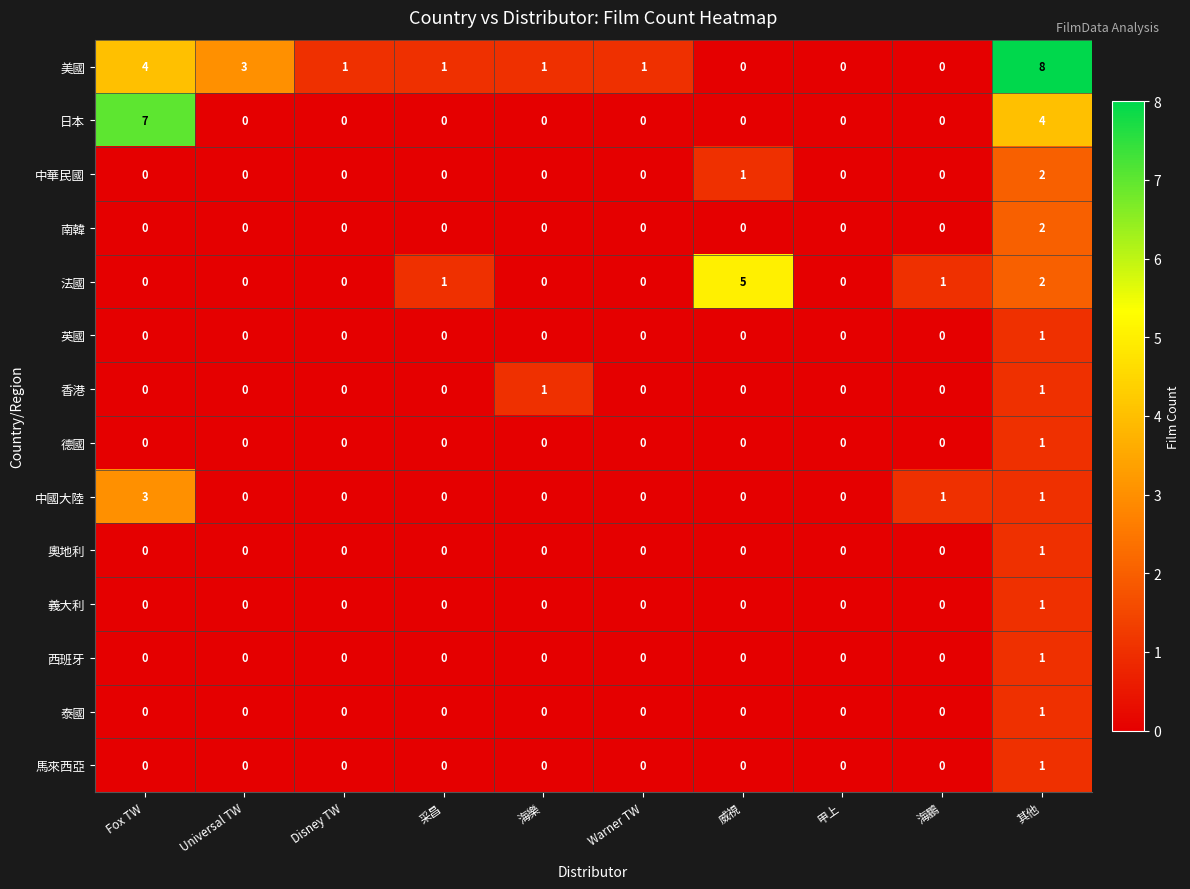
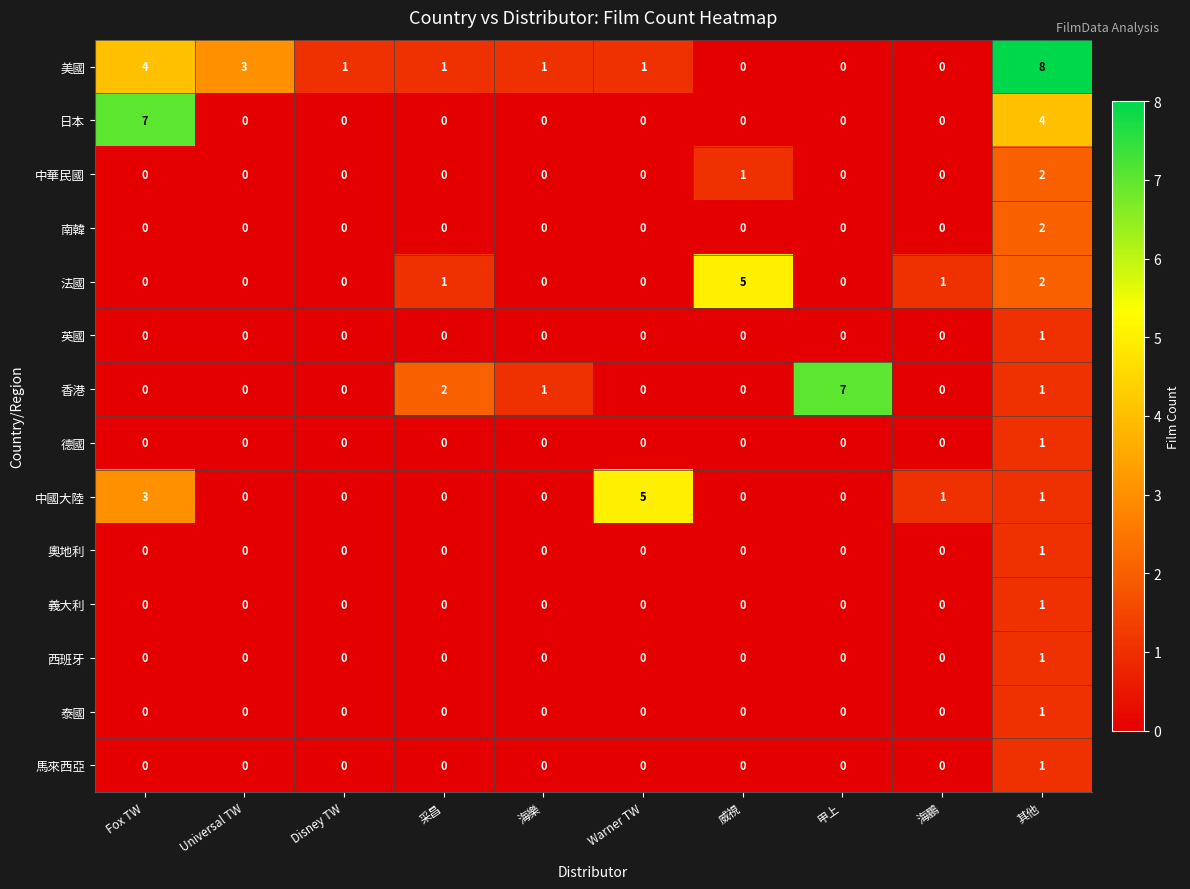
  {
    "美國": {
      "Fox TW": 4,
      "Universal TW": 3,
      "Disney TW": 1,
      "采昌": 1,
      "海樂": 1,
      "Warner TW": 1,
      "威視": 0,
      "甲上": 0,
      "海鵬": 0,
      "其他": 8
    },
    "日本": {
      "Fox TW": 7,
      "Universal TW": 0,
      "Disney TW": 0,
      "采昌": 0,
      "海樂": 0,
      "Warner TW": 0,
      "威視": 0,
      "甲上": 0,
      "海鵬": 0,
      "其他": 4
    },
    "中華民國": {
      "Fox TW": 0,
      "Universal TW": 0,
      "Disney TW": 0,
      "采昌": 0,
      "海樂": 0,
      "Warner TW": 0,
      "威視": 1,
      "甲上": 0,
      "海鵬": 0,
      "其他": 2
    },
    "南韓": {
      "Fox TW": 0,
      "Universal TW": 0,
      "Disney TW": 0,
      "采昌": 0,
      "海樂": 0,
      "Warner TW": 0,
      "威視": 0,
      "甲上": 0,
      "海鵬": 0,
      "其他": 2
    },
    "法國": {
      "Fox TW": 0,
      "Universal TW": 0,
      "Disney TW": 0,
      "采昌": 1,
      "海樂": 0,
      "Warner TW": 0,
      "威視": 5,
      "甲上": 0,
      "海鵬": 1,
      "其他": 2
    },
    "英國": {
      "Fox TW": 0,
      "Universal TW": 0,
      "Disney TW": 0,
      "采昌": 0,
      "海樂": 0,
      "Warner TW": 0,
      "威視": 0,
      "甲上": 0,
      "海鵬": 0,
      "其他": 1
    },
    "香港": {
      "Fox TW": 0,
      "Universal TW": 0,
      "Disney TW": 0,
-     "采昌": 0,
+     "采昌": 2,
      "海樂": 1,
      "Warner TW": 0,
      "威視": 0,
-     "甲上": 0,
+     "甲上": 7,
      "海鵬": 0,
      "其他": 1
    },
    "德國": {
      "Fox TW": 0,
      "Universal TW": 0,
      "Disney TW": 0,
      "采昌": 0,
      "海樂": 0,
      "Warner TW": 0,
      "威視": 0,
      "甲上": 0,
      "海鵬": 0,
      "其他": 1
    },
    "中國大陸": {
      "Fox TW": 3,
      "Universal TW": 0,
      "Disney TW": 0,
      "采昌": 0,
      "海樂": 0,
-     "Warner TW": 0,
+     "Warner TW": 5,
      "威視": 0,
      "甲上": 0,
      "海鵬": 1,
      "其他": 1
    },
    "奧地利": {
      "Fox TW": 0,
      "Universal TW": 0,
      "Disney TW": 0,
      "采昌": 0,
      "海樂": 0,
      "Warner TW": 0,
      "威視": 0,
      "甲上": 0,
      "海鵬": 0,
      "其他": 1
    },
    "義大利": {
      "Fox TW": 0,
      "Universal TW": 0,
      "Disney TW": 0,
      "采昌": 0,
      "海樂": 0,
      "Warner TW": 0,
      "威視": 0,
      "甲上": 0,
      "海鵬": 0,
      "其他": 1
    },
    "西班牙": {
      "Fox TW": 0,
      "Universal TW": 0,
      "Disney TW": 0,
      "采昌": 0,
      "海樂": 0,
      "Warner TW": 0,
      "威視": 0,
      "甲上": 0,
      "海鵬": 0,
      "其他": 1
    },
    "泰國": {
      "Fox TW": 0,
      "Universal TW": 0,
      "Disney TW": 0,
      "采昌": 0,
      "海樂": 0,
      "Warner TW": 0,
      "威視": 0,
      "甲上": 0,
      "海鵬": 0,
      "其他": 1
    },
    "馬來西亞": {
      "Fox TW": 0,
      "Universal TW": 0,
      "Disney TW": 0,
      "采昌": 0,
      "海樂": 0,
      "Warner TW": 0,
      "威視": 0,
      "甲上": 0,
      "海鵬": 0,
      "其他": 1
    }
  }
